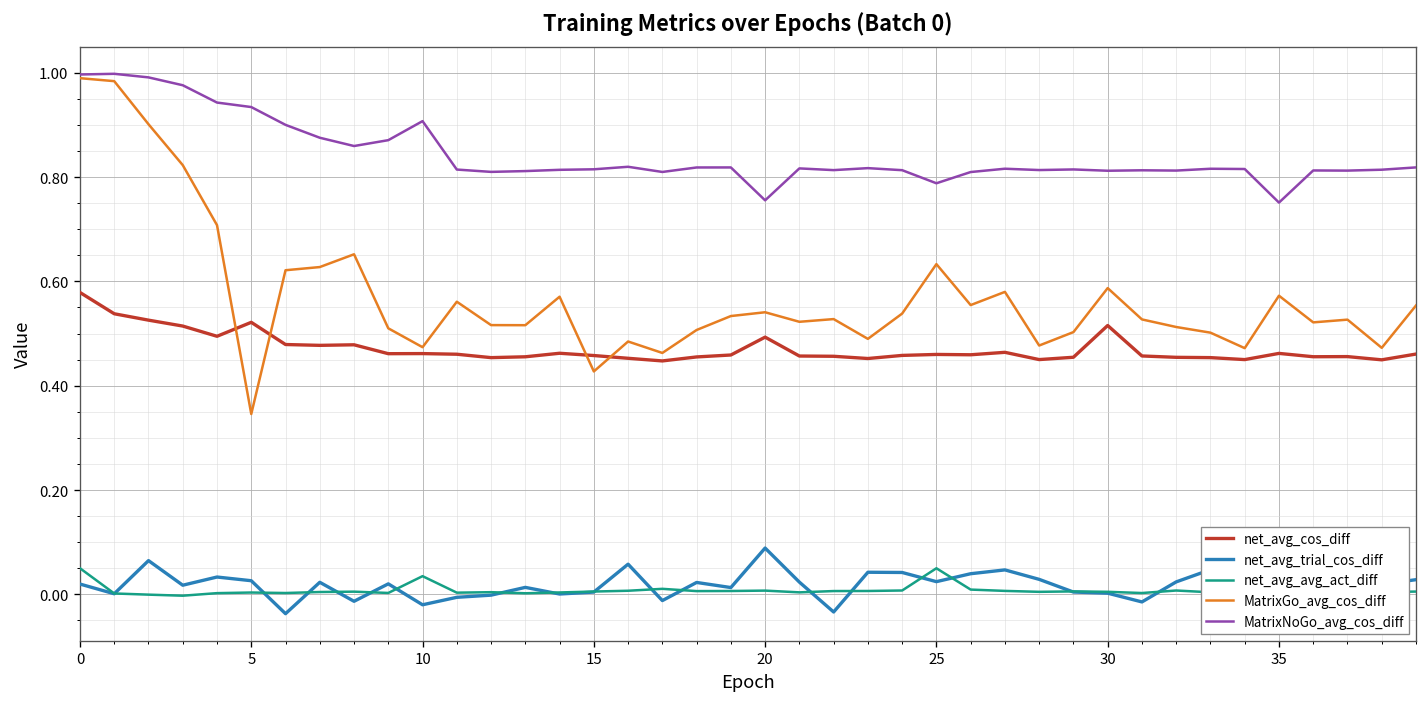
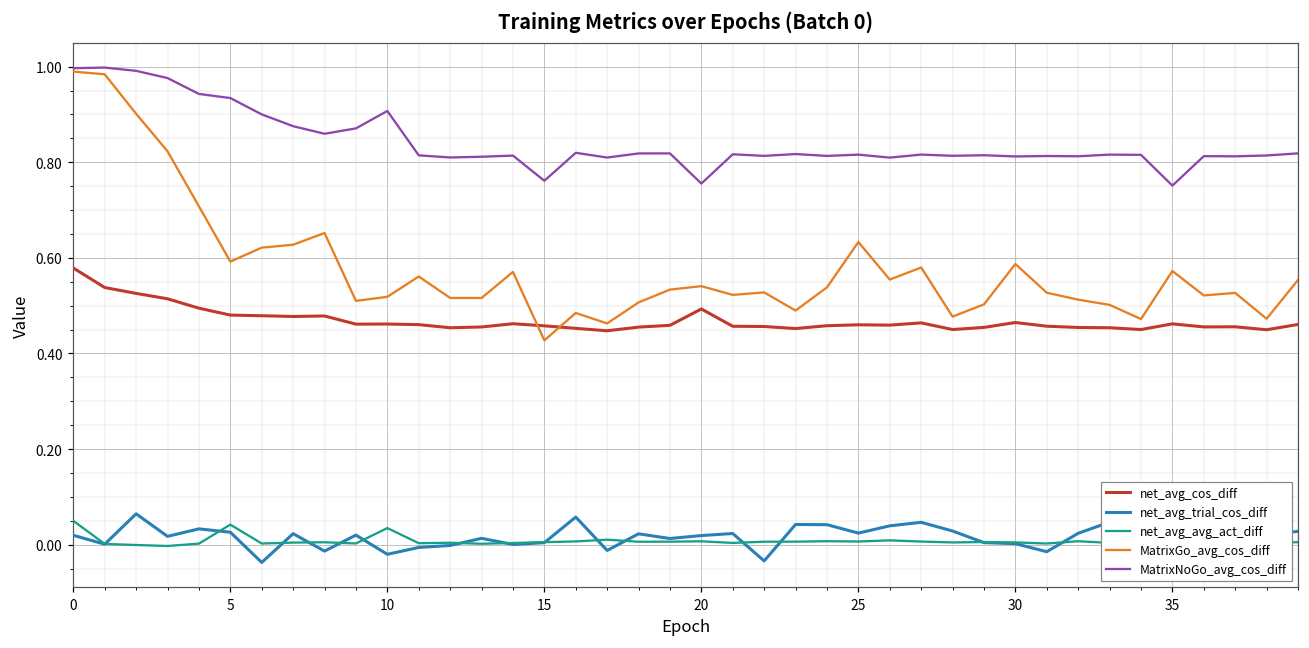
  {
    "net_avg_cos_diff": {
      "0": 0.58,
-     "5": 0.52,
+     "5": 0.48,
      "10": 0.46,
      "15": 0.46,
      "20": 0.49,
      "25": 0.46,
-     "30": 0.52,
+     "30": 0.46,
      "35": 0.46
    },
    "net_avg_trial_cos_diff": {
      "0": 0.02,
      "5": 0.03,
      "10": -0.02,
-     "20": 0.09,
+     "20": 0.02,
      "25": 0.02
    },
    "net_avg_avg_act_diff": {
      "0": 0.05,
-     "5": 0.00,
+     "5": 0.04,
      "10": 0.03,
      "20": 0.01,
-     "25": 0.05
+     "25": 0.01
    },
    "MatrixGo_avg_cos_diff": {
      "0": 0.99,
-     "5": 0.35,
-     "10": 0.47,
+     "5": 0.59,
+     "10": 0.52,
      "15": 0.43,
      "20": 0.54,
      "25": 0.63,
      "30": 0.59,
      "35": 0.57
    },
    "MatrixNoGo_avg_cos_diff": {
      "0": 1.00,
      "5": 0.93,
      "10": 0.91,
-     "15": 0.81,
+     "15": 0.76,
      "20": 0.76,
-     "25": 0.79,
+     "25": 0.82,
      "30": 0.81,
      "35": 0.75
    }
  }
